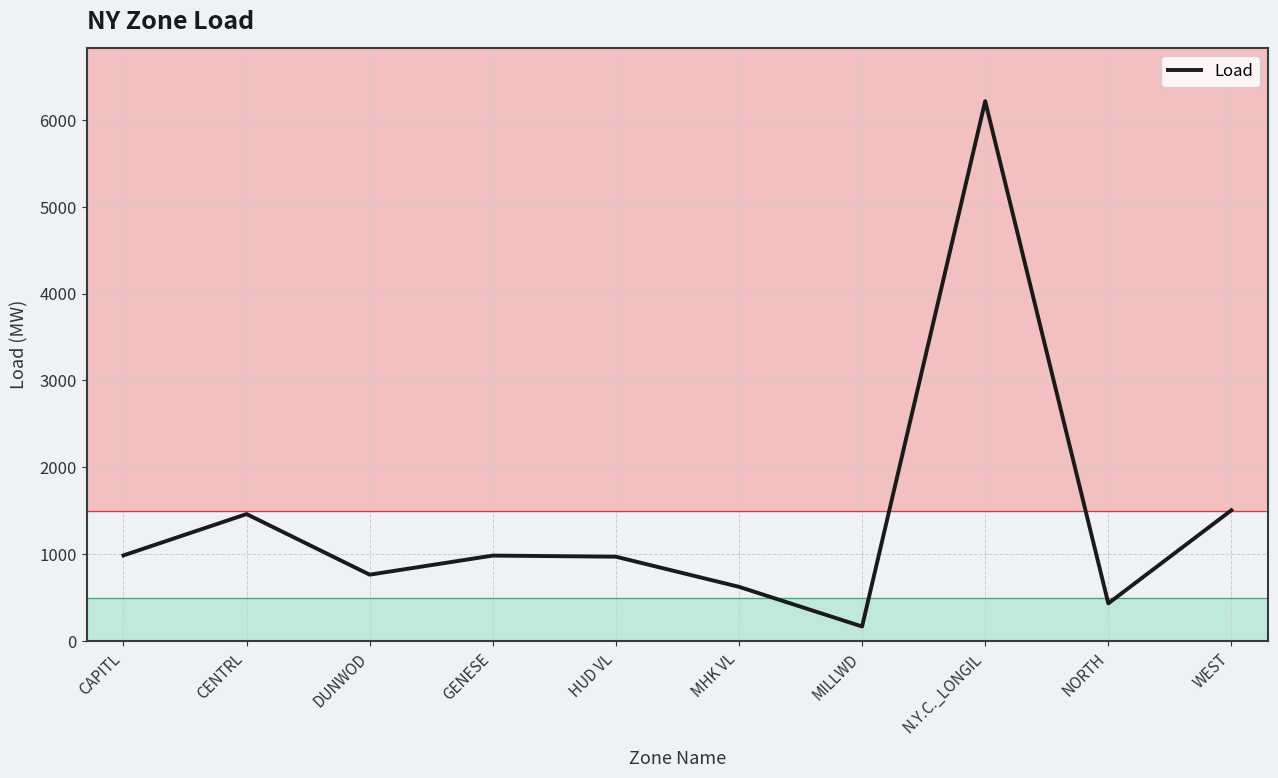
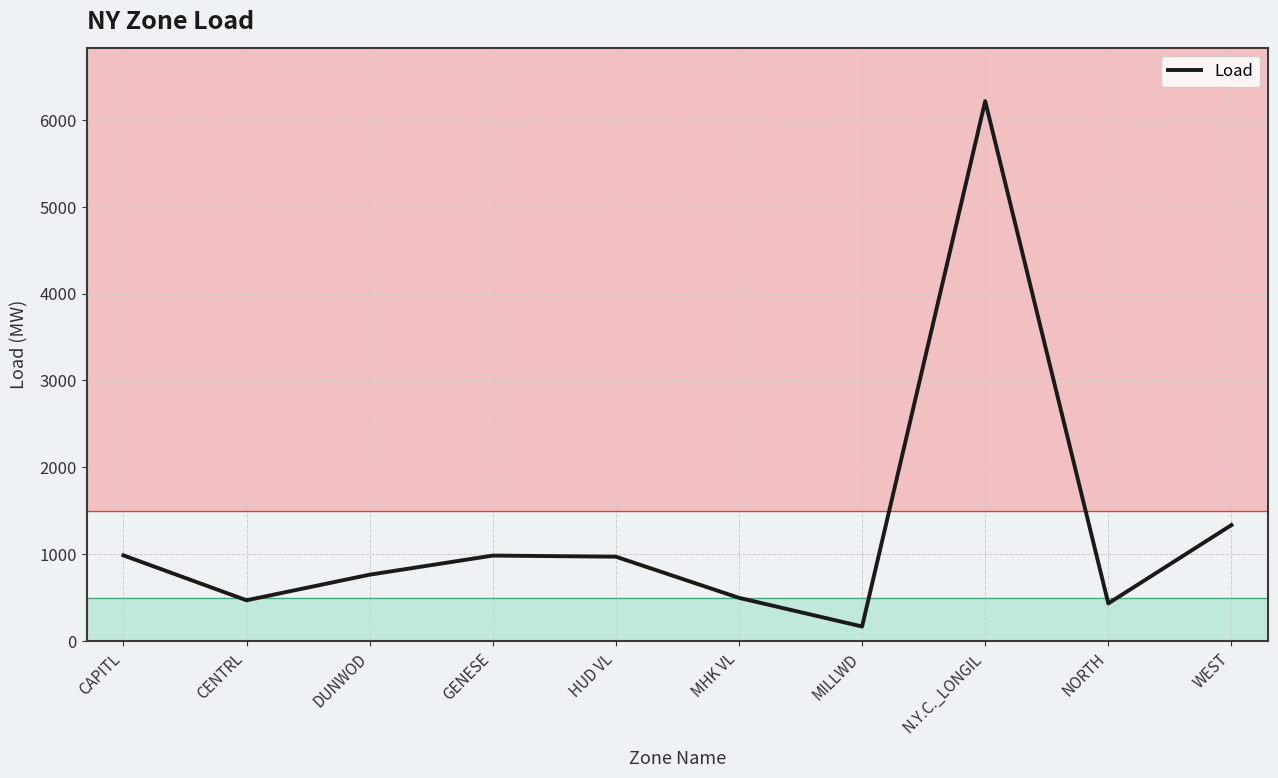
  {
    "CAPITL": 1000,
-   "CENTRL": 1500,
+   "CENTRL": 500,
    "DUNWOD": 800,
    "GENESE": 1000,
    "HUD VL": 1000,
-   "MHK VL": 600,
+   "MHK VL": 500,
    "MILLWD": 200,
    "N.Y.C._LONGIL": 6200,
    "NORTH": 400,
-   "WEST": 1500
+   "WEST": 1300
  }
